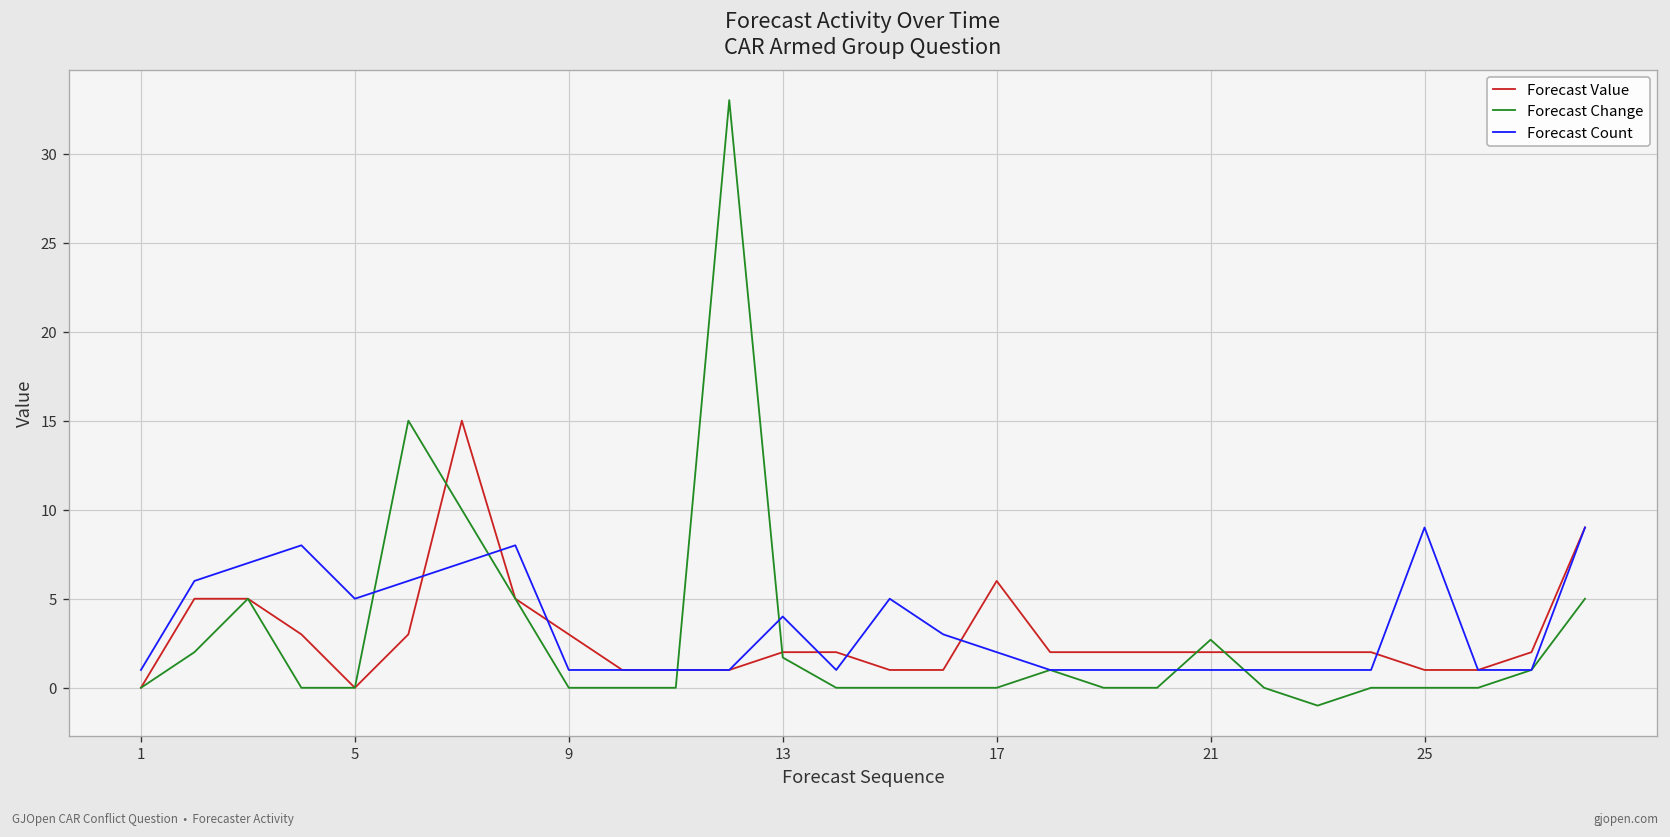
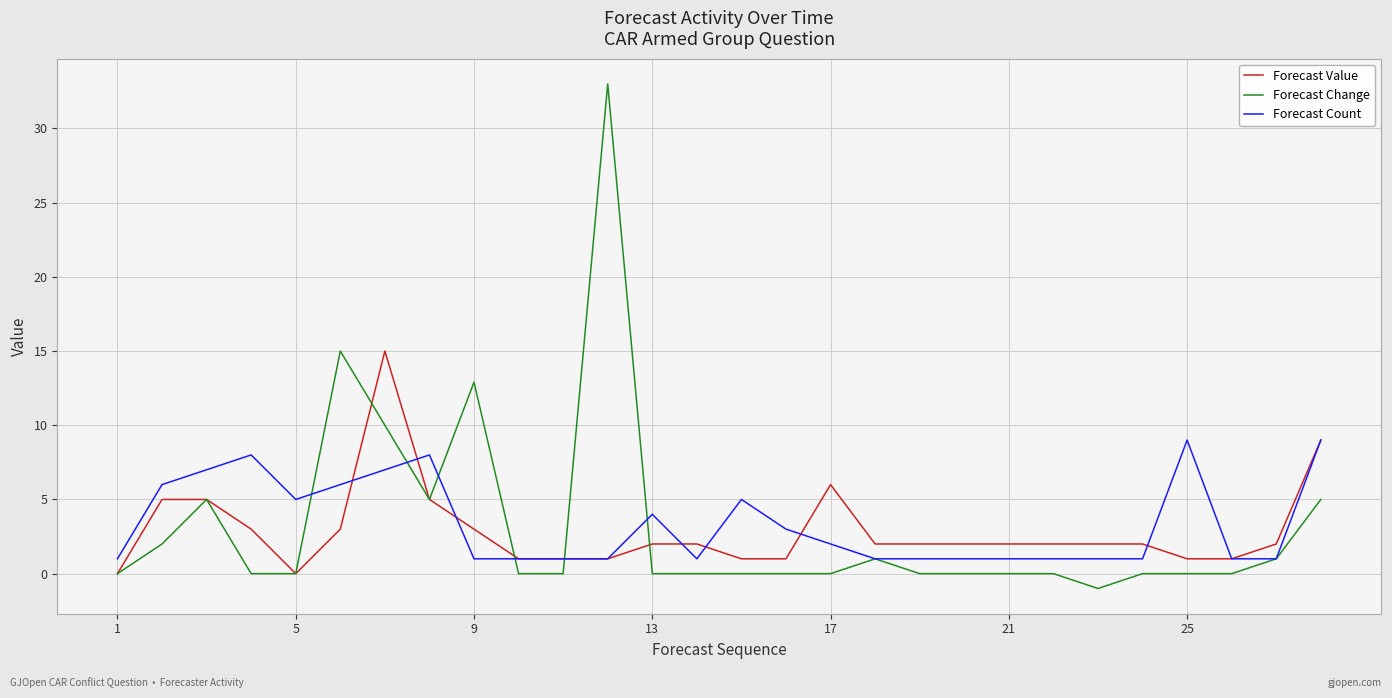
  {
    "Forecast Value": {
      "9": 3.0,
      "13": 2.0,
      "17": 6.0,
      "21": 2.0,
      "25": 1.0
    },
    "Forecast Change": {
-     "9": 0.0,
-     "13": 1.7,
+     "9": 12.9,
+     "13": 0.0,
      "17": 0.0,
-     "21": 2.7,
+     "21": 0.0,
      "25": 0.0
    },
    "Forecast Count": {
      "1": 1.0,
      "5": 5.0,
      "9": 1.0,
      "13": 4.0,
      "17": 2.0,
      "21": 1.0,
      "25": 9.0
    }
  }
